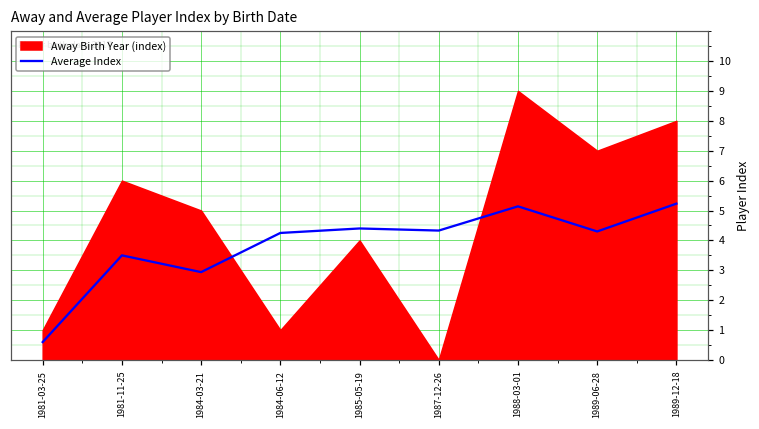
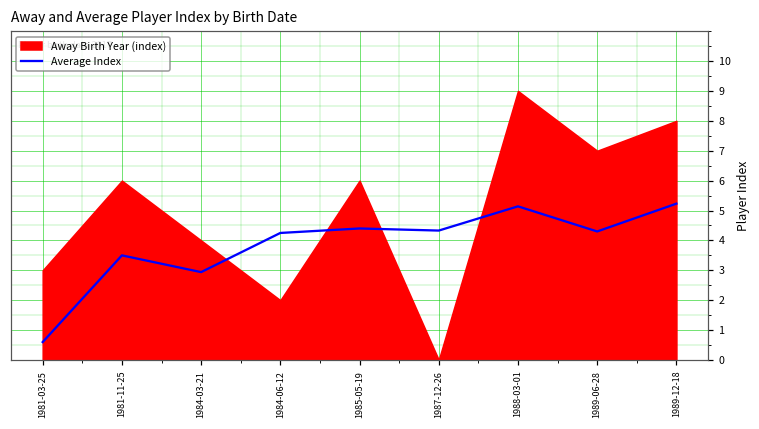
  {
    "Away Birth Year (index)": {
-     "1981-03-25": 1,
+     "1981-03-25": 3,
      "1981-11-25": 6,
-     "1984-03-21": 5,
-     "1984-06-12": 1,
-     "1985-05-19": 4,
+     "1984-03-21": 4,
+     "1984-06-12": 2,
+     "1985-05-19": 6,
      "1987-12-26": 0,
      "1988-03-01": 9,
      "1989-06-28": 7,
      "1989-12-18": 8
    },
    "Average Index": {
      "1981-03-25": 0.6,
      "1981-11-25": 3.5,
      "1984-03-21": 3,
      "1984-06-12": 4.3,
      "1985-05-19": 4.4,
      "1987-12-26": 4.3,
      "1988-03-01": 5.1,
      "1989-06-28": 4.3,
      "1989-12-18": 5.2
    }
  }
